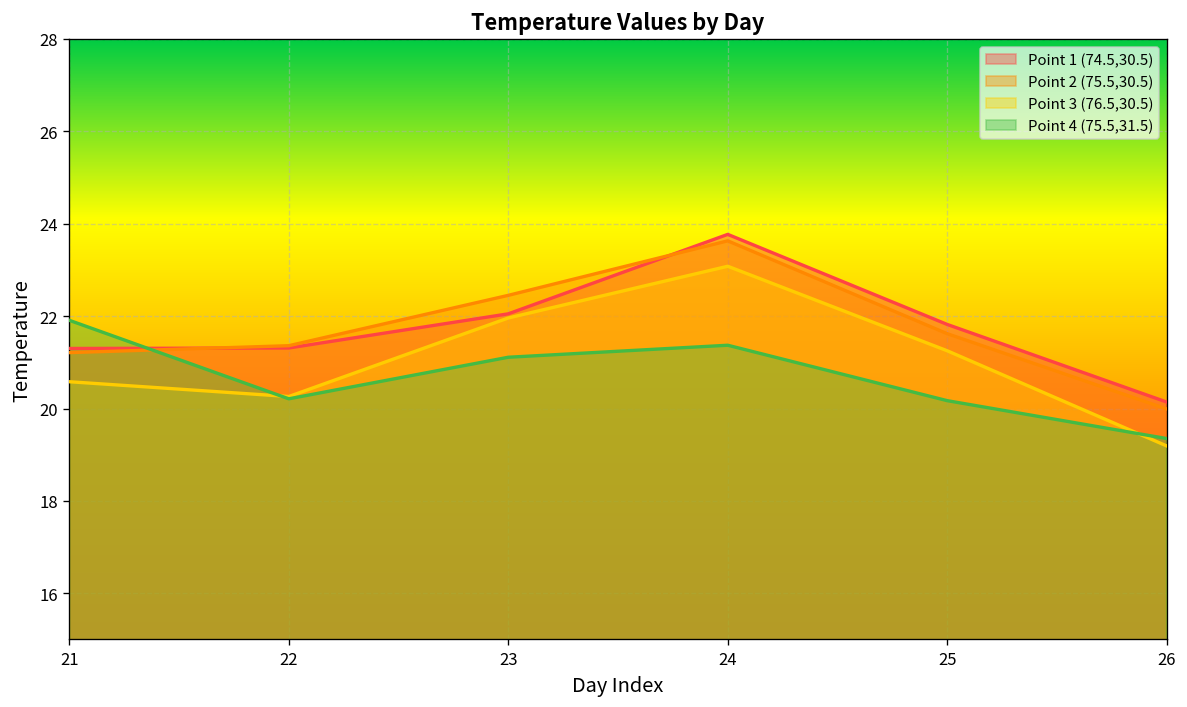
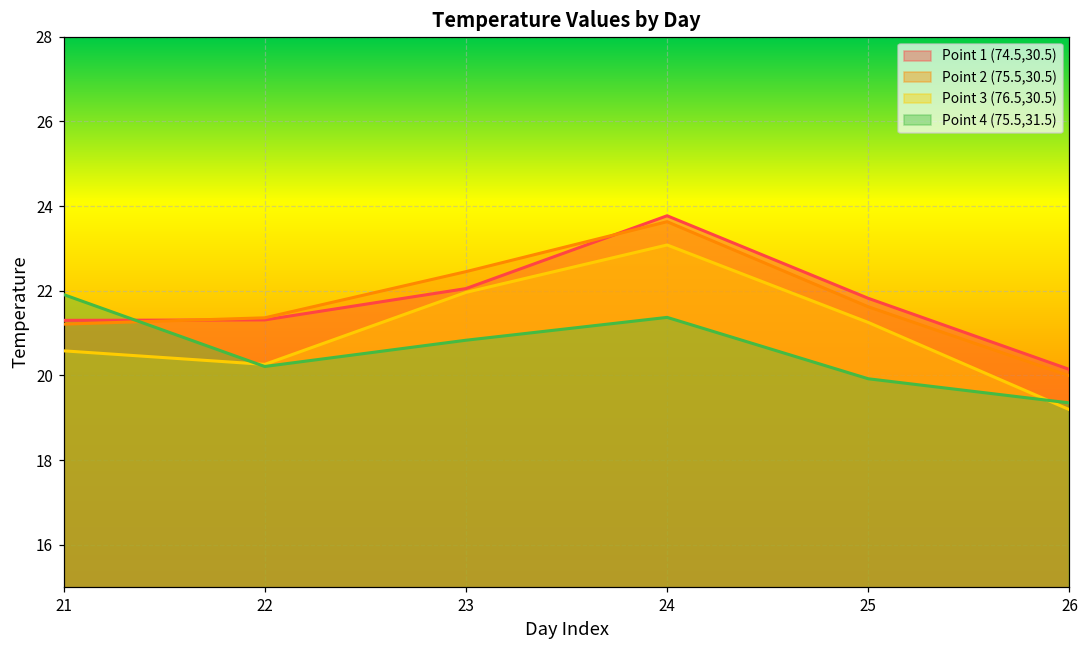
  {
    "Point 4 (75.5,31.5)": {
      "21": 21.9,
-     "23": 21.1,
+     "23": 20.8,
      "24": 21.4,
-     "25": 20.2,
+     "25": 19.9,
      "26": 19.4
    }
  }
